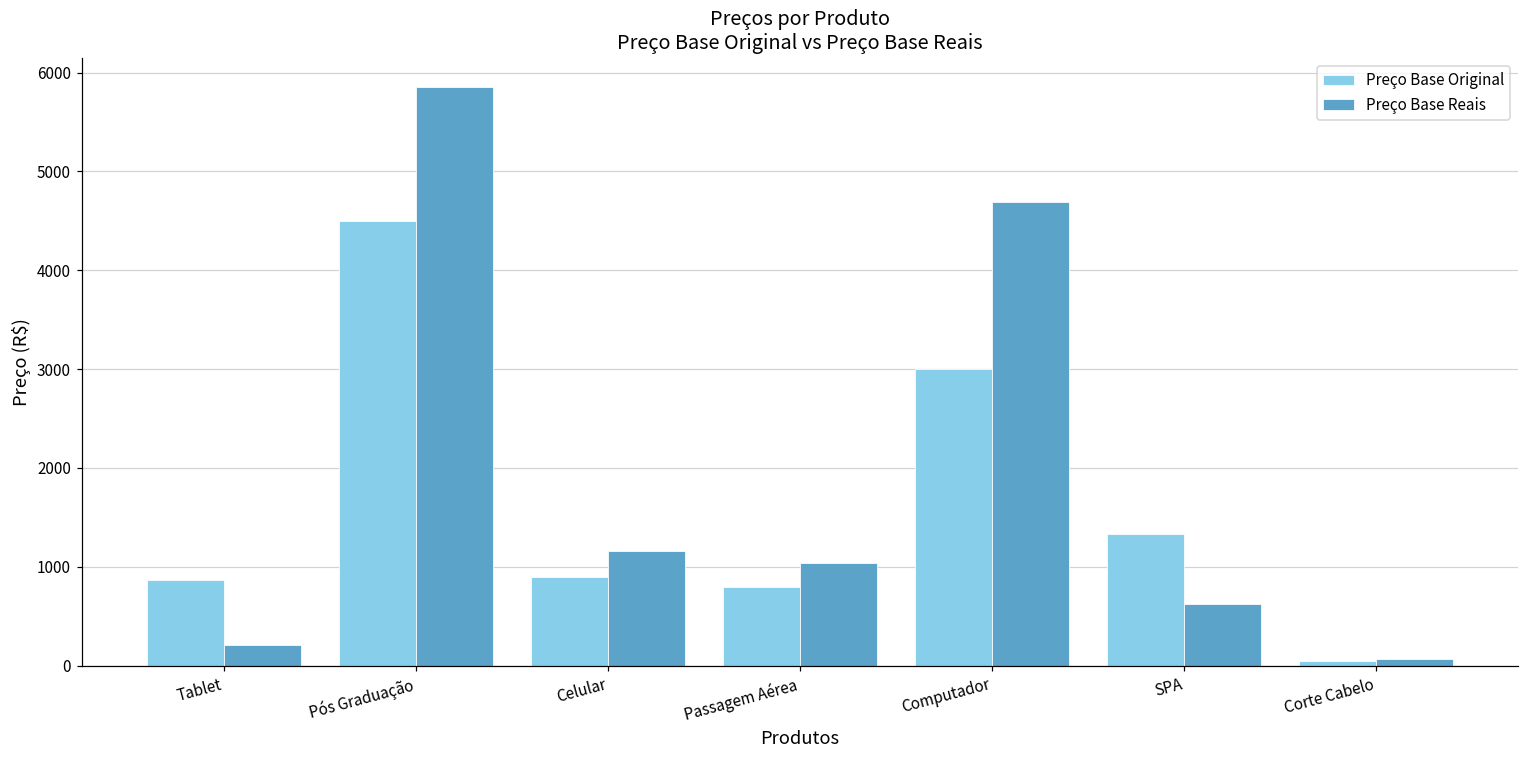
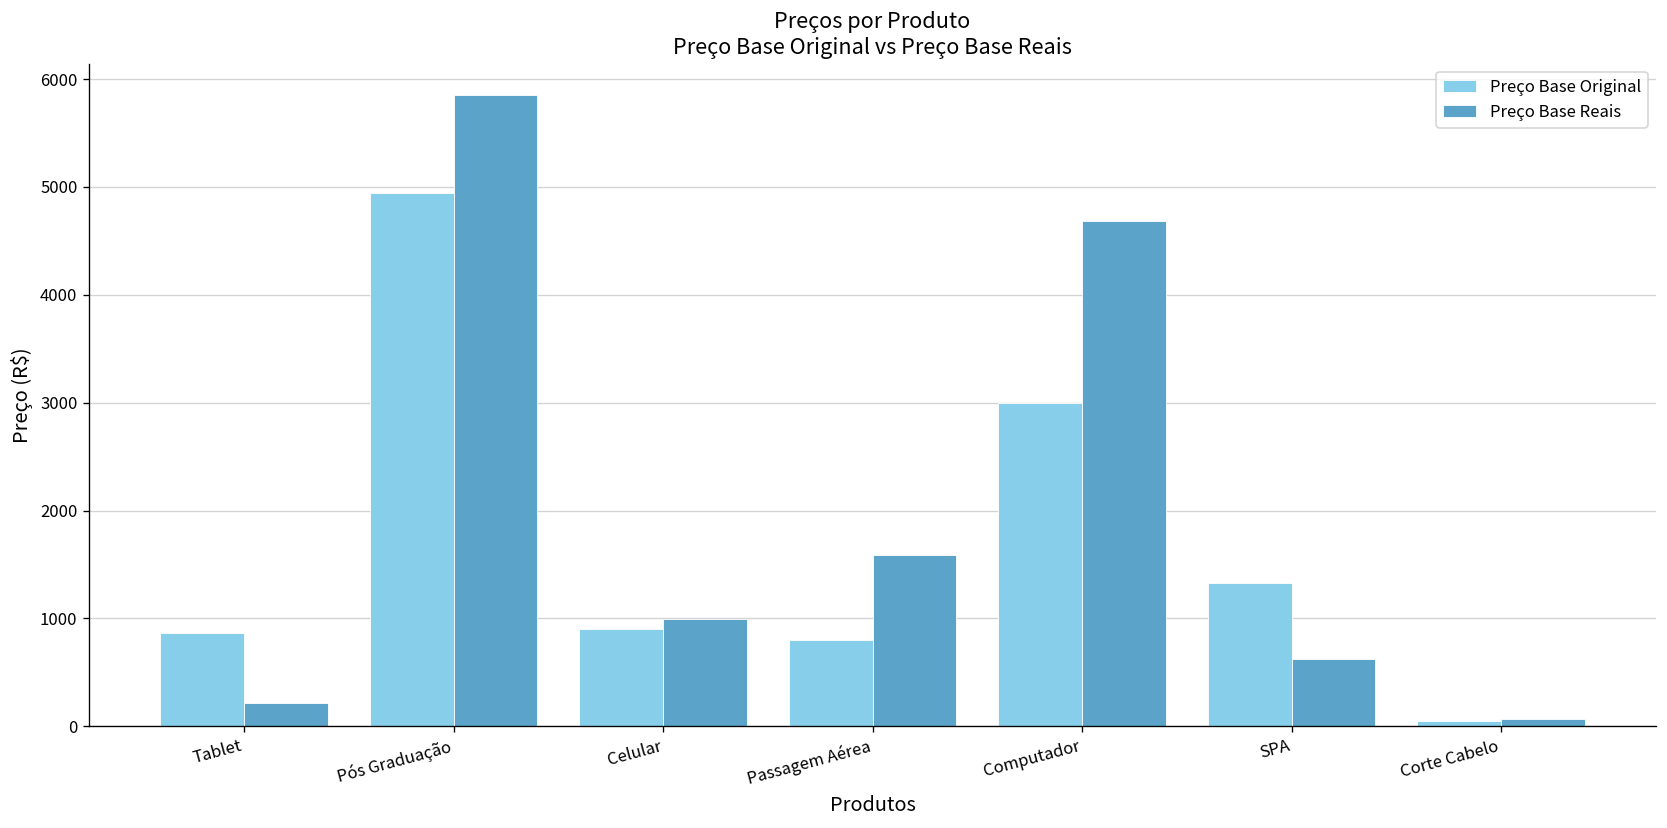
  {
    "Preço Base Original": {
      "Tablet": 900,
-     "Pós Graduação": 4500,
+     "Pós Graduação": 4900,
      "Celular": 900,
      "Passagem Aérea": 800,
      "Computador": 3000,
      "SPA": 1300,
      "Corte Cabelo": 100
    },
    "Preço Base Reais": {
      "Tablet": 200,
      "Pós Graduação": 5900,
-     "Celular": 1200,
-     "Passagem Aérea": 1000,
+     "Celular": 1000,
+     "Passagem Aérea": 1600,
      "Computador": 4700,
      "SPA": 600,
      "Corte Cabelo": 100
    }
  }
